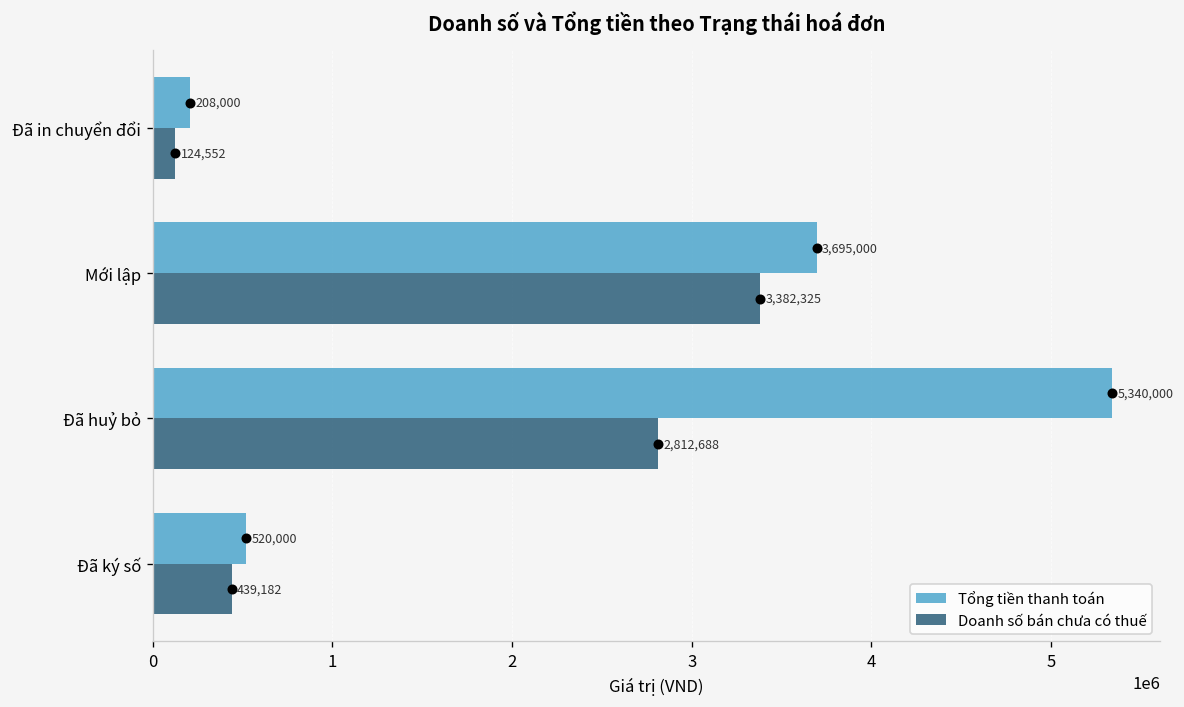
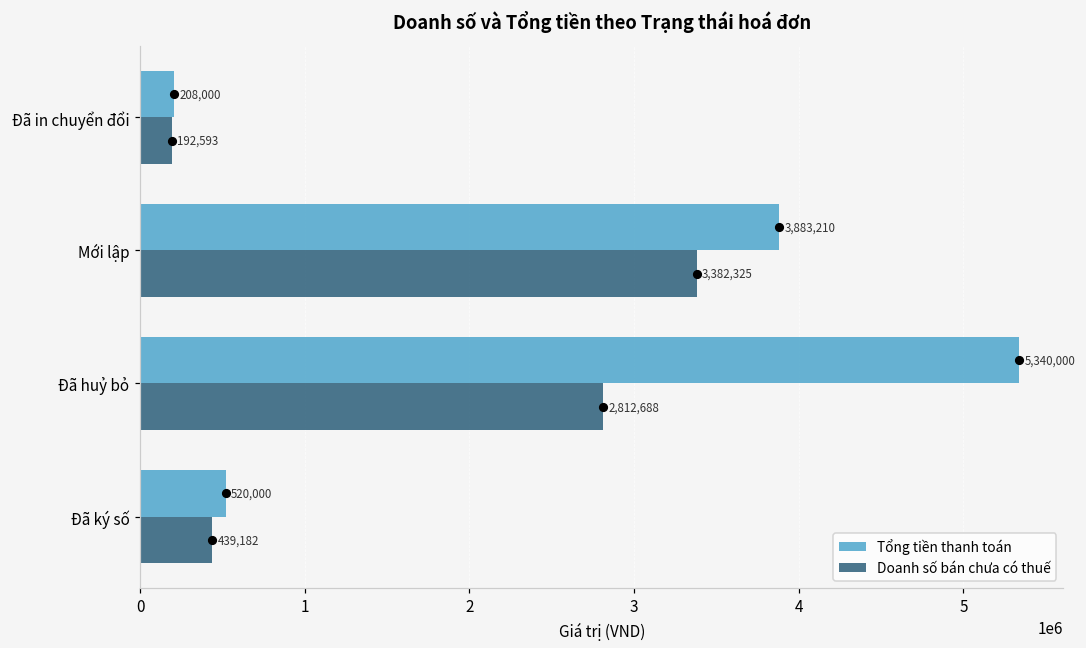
  {
    "Tổng tiền thanh toán": {
      "Đã in chuyển đổi": "208,000",
-     "Mới lập": "3,695,000",
+     "Mới lập": "3,883,210",
      "Đã huỷ bỏ": "5,340,000",
      "Đã ký số": "520,000"
    },
    "Doanh số bán chưa có thuế": {
-     "Đã in chuyển đổi": "124,552",
+     "Đã in chuyển đổi": "192,593",
      "Mới lập": "3,382,325",
      "Đã huỷ bỏ": "2,812,688",
      "Đã ký số": "439,182"
    }
  }
